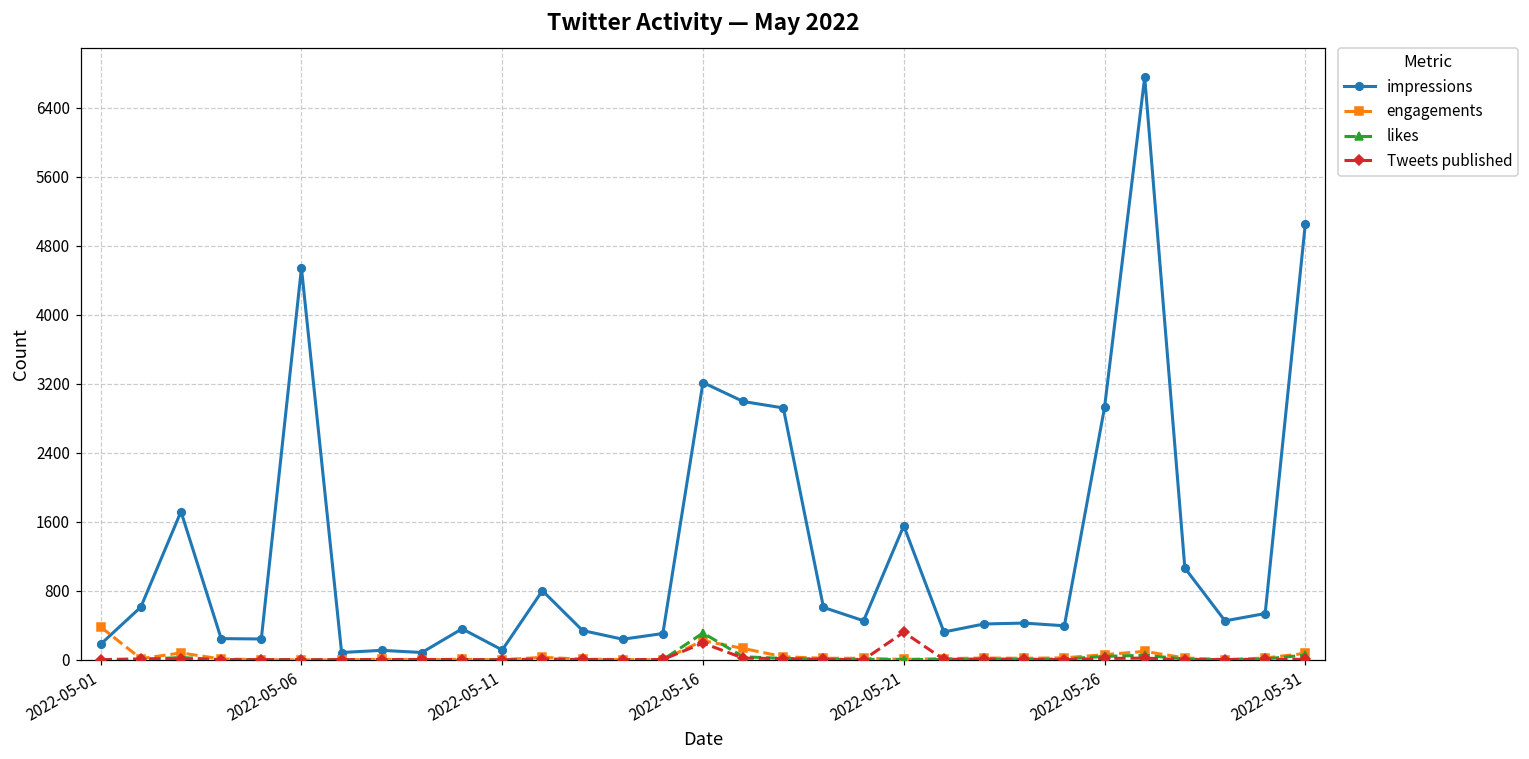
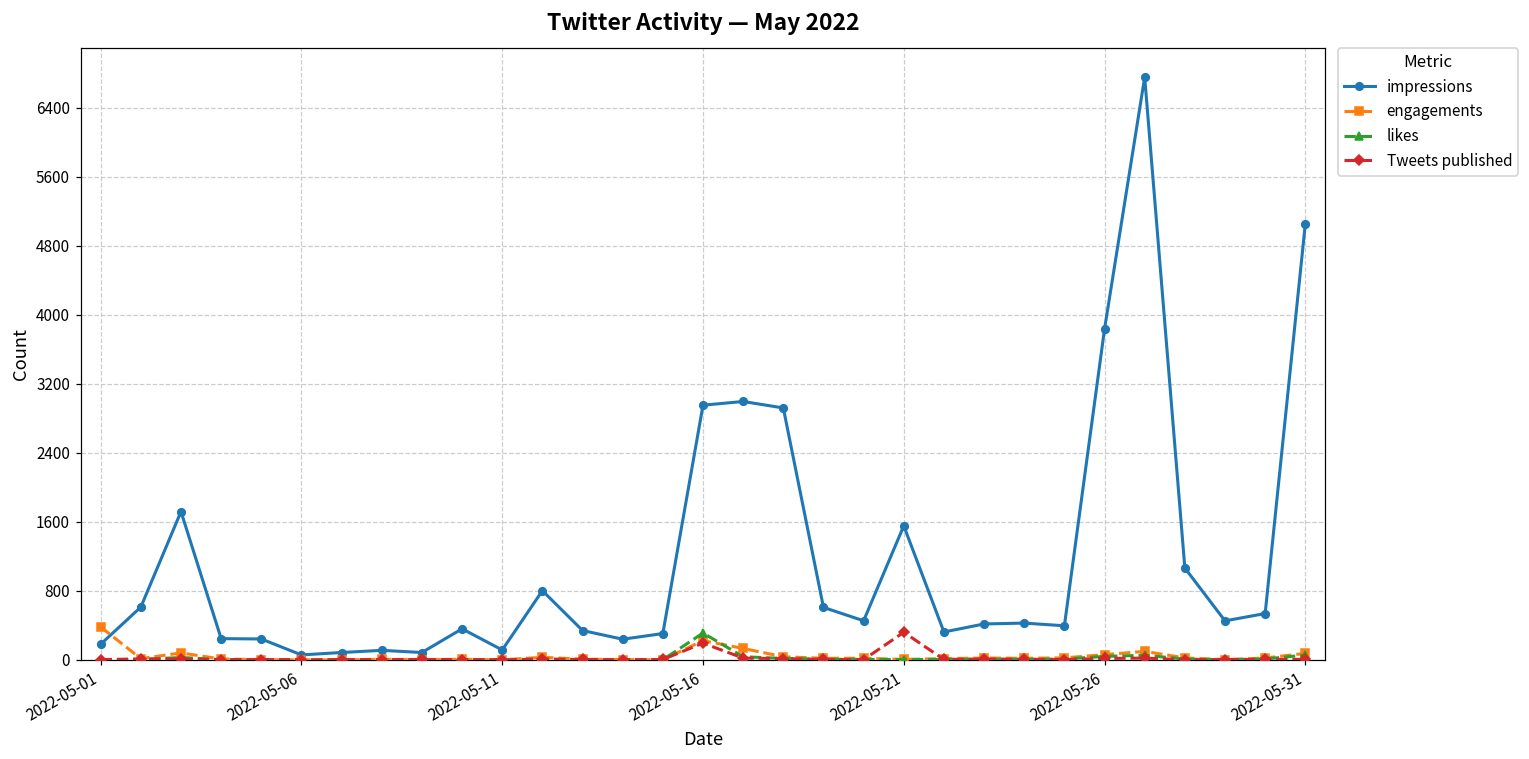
  {
    "impressions": {
      "2022-05-01": 200,
-     "2022-05-06": 4500,
+     "2022-05-06": 100,
      "2022-05-11": 100,
-     "2022-05-16": 3200,
+     "2022-05-16": 3000,
      "2022-05-21": 1600,
-     "2022-05-26": 2900,
+     "2022-05-26": 3800,
      "2022-05-31": 5100
    },
    "engagements": {
      "2022-05-01": 400
    },
    "likes": {
      "2022-05-16": 300
    },
    "Tweets published": {
      "2022-05-21": 300,
      "2022-05-31": 0
    }
  }
